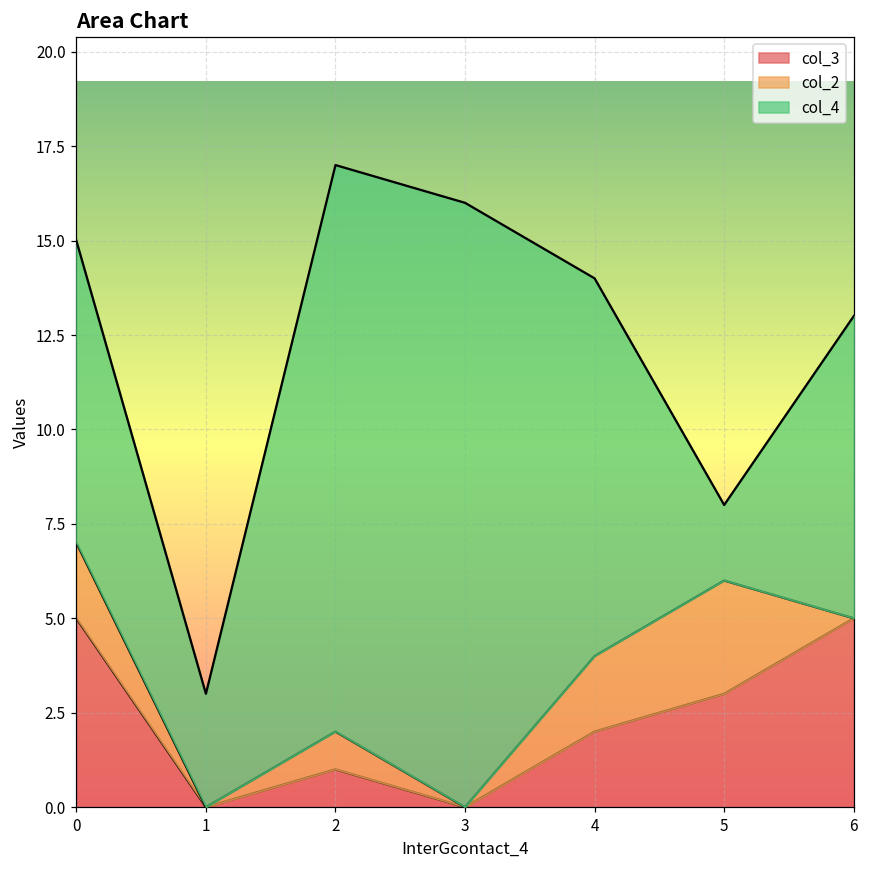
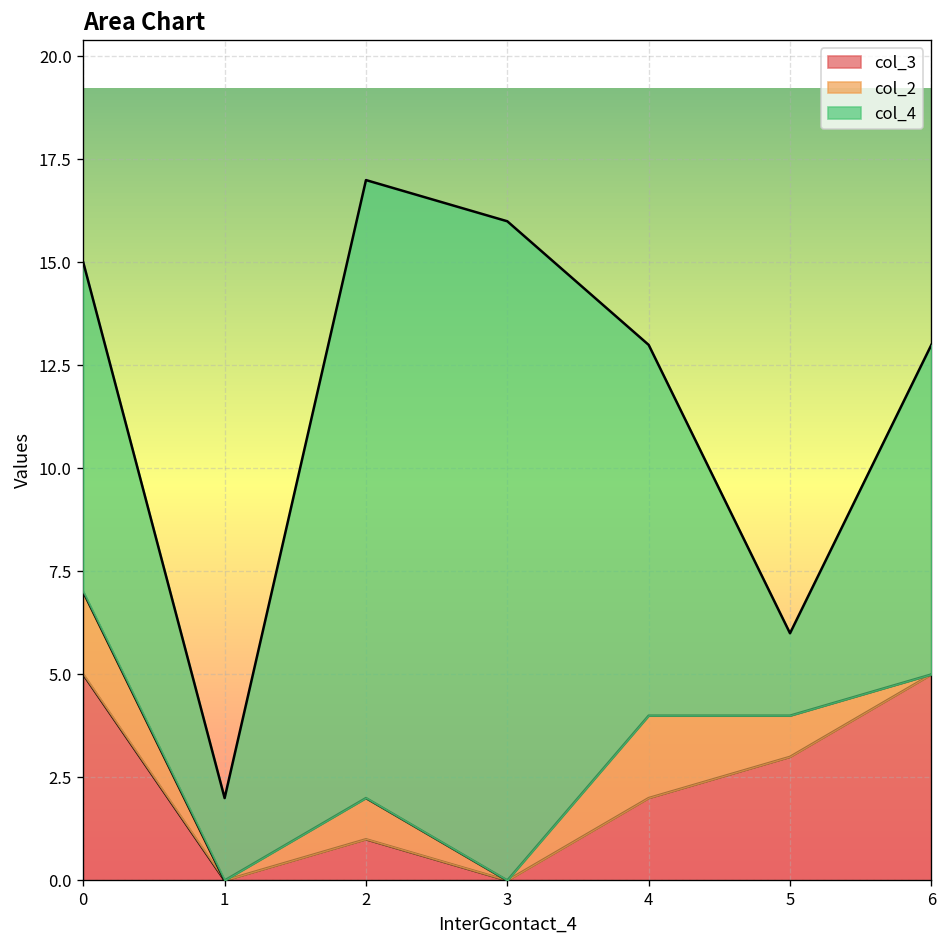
  {
    "col_3": {
      "0": 5,
      "2": 1,
      "4": 2,
      "5": 3
    },
    "col_2": {
      "0": 2,
      "2": 1,
      "4": 2,
-     "5": 3
+     "5": 1
    },
    "col_4": {
      "0": 8,
-     "1": 3,
+     "1": 2,
      "2": 15,
      "3": 16,
-     "4": 10,
+     "4": 9,
      "5": 2,
      "6": 8
    }
  }
